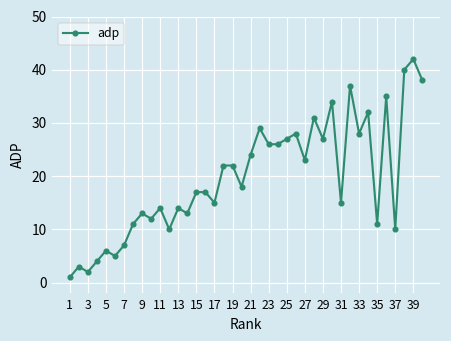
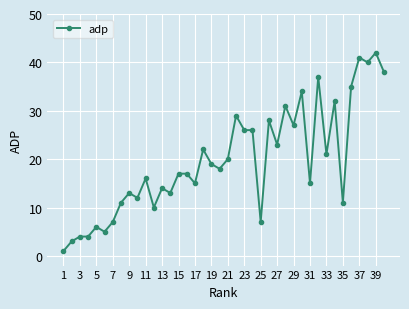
  {
    "1": 1,
-   "3": 2,
+   "3": 4,
    "5": 6,
    "7": 7,
    "9": 13,
-   "11": 14,
+   "11": 16,
    "13": 14,
    "15": 17,
    "17": 15,
-   "19": 22,
-   "21": 24,
+   "19": 19,
+   "21": 20,
    "23": 26,
-   "25": 27,
+   "25": 7,
    "27": 23,
    "29": 27,
    "31": 15,
-   "33": 28,
+   "33": 21,
    "35": 11,
-   "37": 10,
+   "37": 41,
    "39": 42
  }
